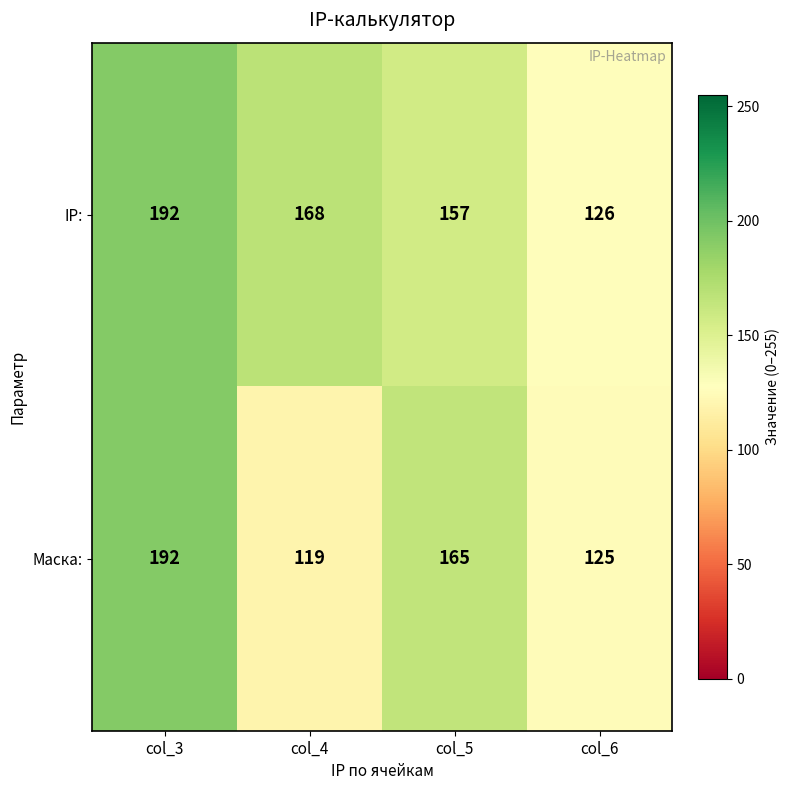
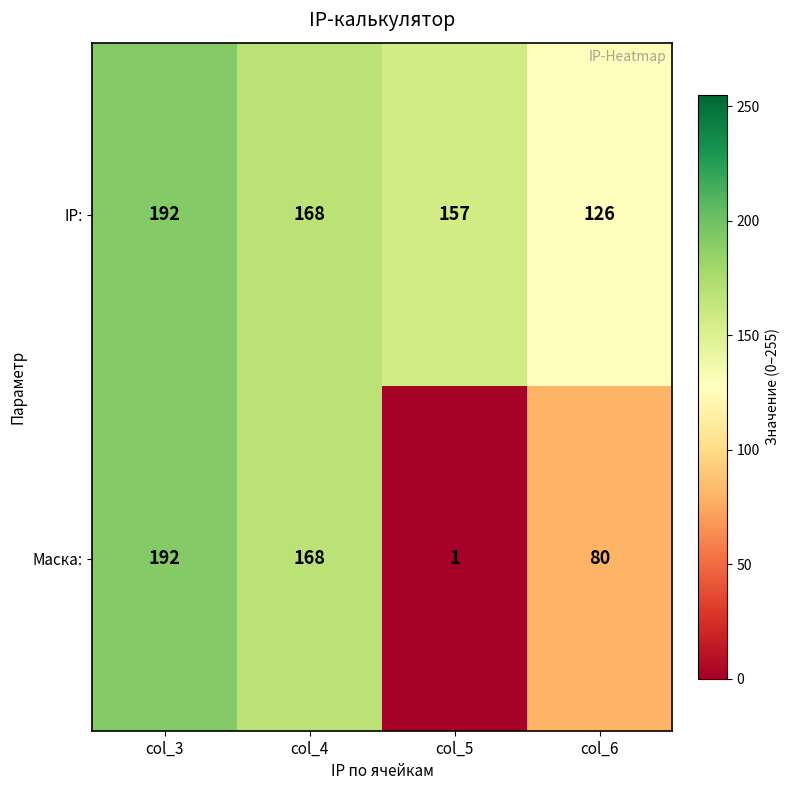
  {
    "IP:": {
      "col_3": 192,
      "col_4": 168,
      "col_5": 157
    },
    "Маска:": {
      "col_3": 192,
-     "col_4": 119,
-     "col_5": 165,
-     "col_6": 125
+     "col_4": 168,
+     "col_5": 1,
+     "col_6": 80
    }
  }
